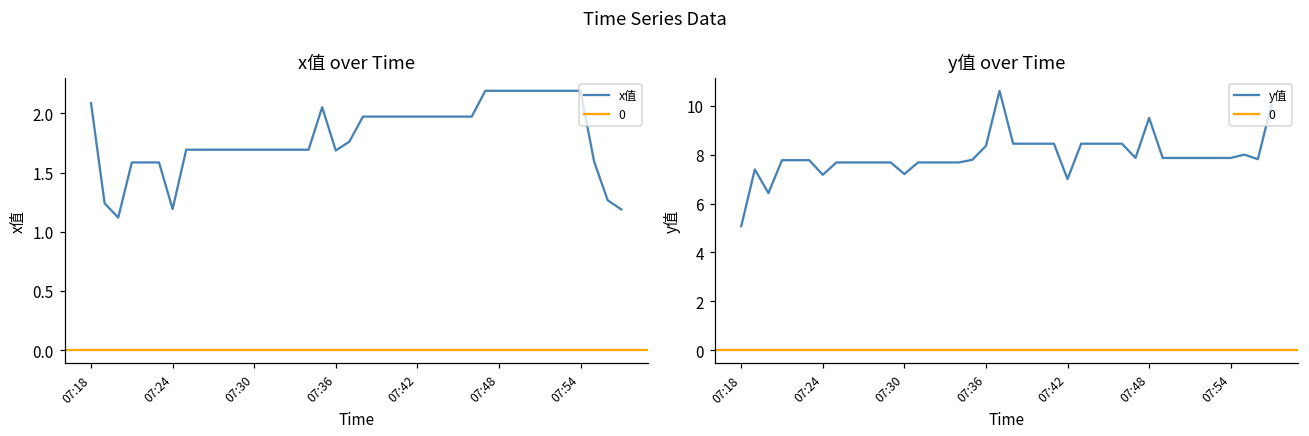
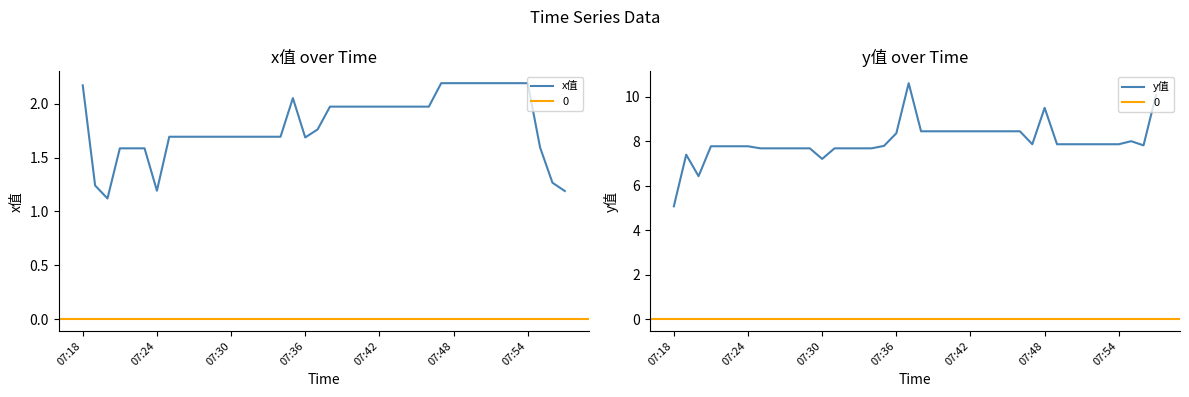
  {
    "x值 over Time": {
-     "07:18": 2.09,
+     "07:18": 2.17,
      "07:24": 1.19,
      "07:30": 1.69,
      "07:36": 1.69,
      "07:42": 1.97,
      "07:48": 2.19
    },
    "y值 over Time": {
      "07:18": 5.1,
-     "07:24": 7.2,
+     "07:24": 7.8,
      "07:30": 7.2,
      "07:36": 8.4,
-     "07:42": 7.0,
+     "07:42": 8.4,
      "07:48": 9.5,
      "07:54": 7.9
    }
  }
